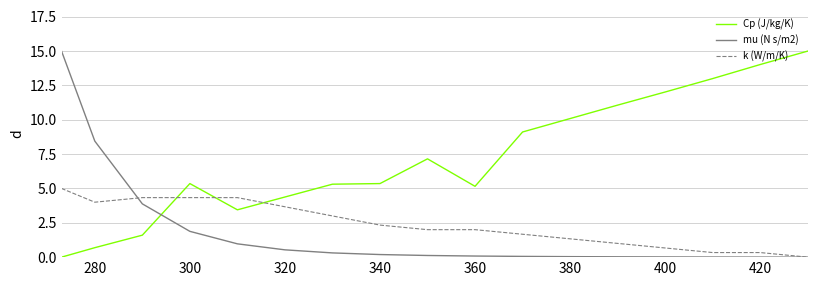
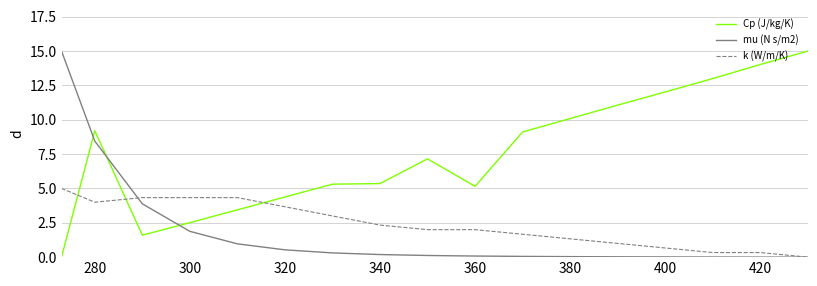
  {
    "Cp (J/kg/K)": {
-     "280": 0.7,
-     "300": 5.4,
+     "280": 9.2,
+     "300": 2.5,
      "320": 4.4,
      "340": 5.4,
      "360": 5.2,
      "380": 10.1,
      "400": 12.0,
      "420": 14.0
    }
  }
